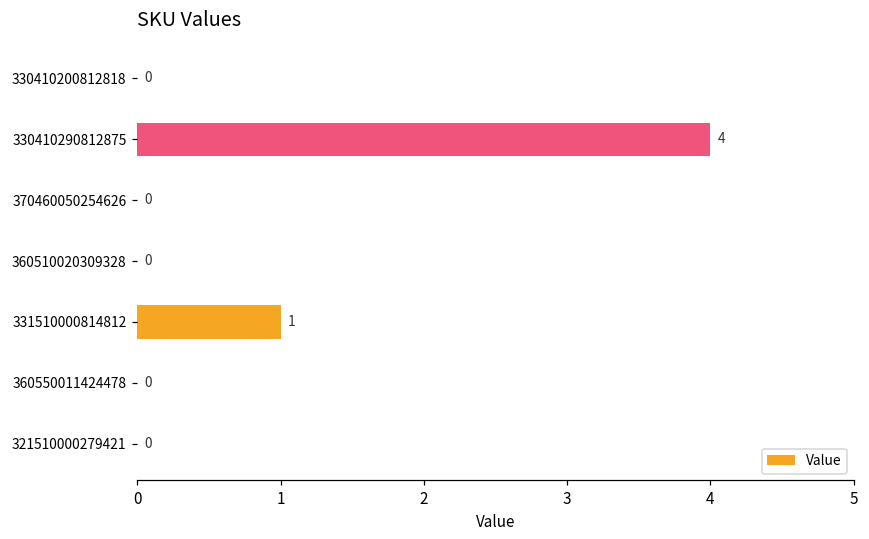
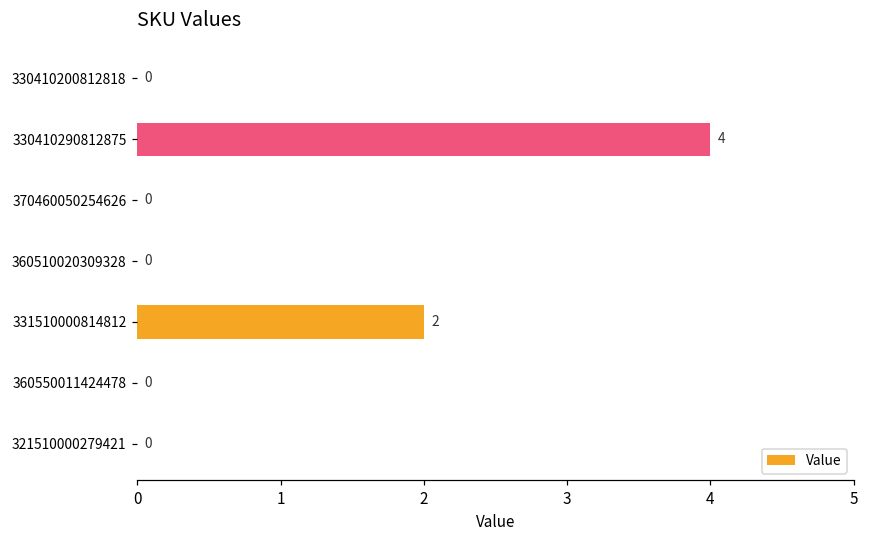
  {
    "330410200812818": 0,
    "330410290812875": 4,
    "370460050254626": 0,
    "360510020309328": 0,
-   "331510000814812": 1,
+   "331510000814812": 2,
    "360550011424478": 0,
    "321510000279421": 0
  }
